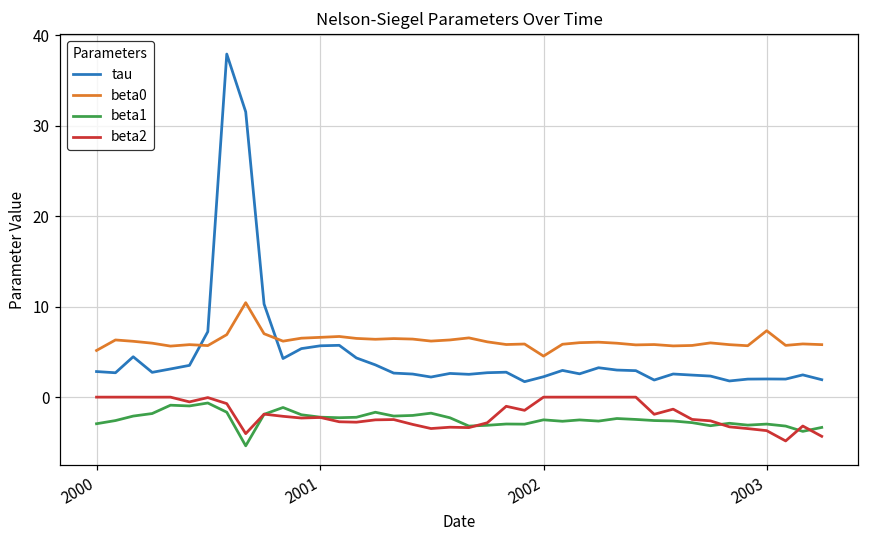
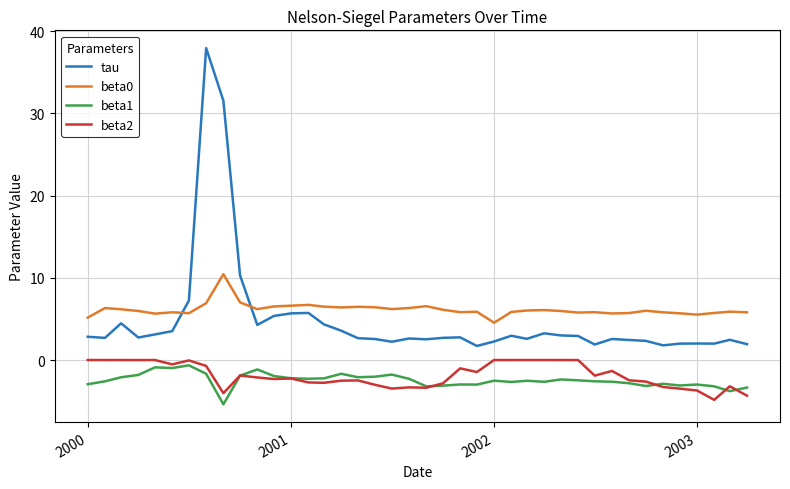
  {
    "tau": {
      "2000": 3,
      "2001": 6,
      "2002": 2,
      "2003": 2
    },
    "beta0": {
      "2000": 5,
      "2001": 7,
      "2002": 5,
-     "2003": 7
+     "2003": 6
    },
    "beta1": {
      "2000": -3,
      "2002": -3,
      "2003": -3
    },
    "beta2": {
      "2000": 0,
      "2002": 0,
      "2003": -4
    }
  }
